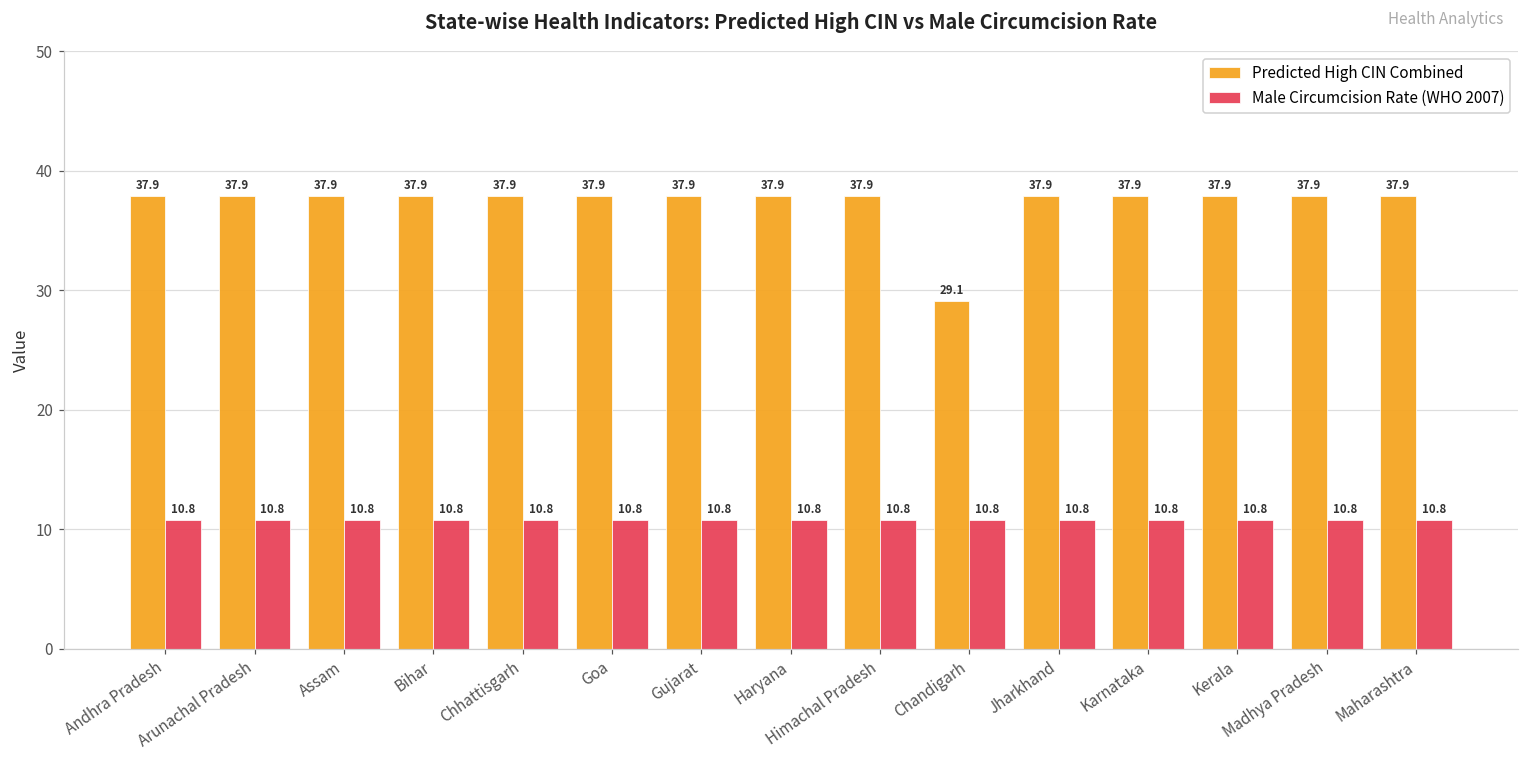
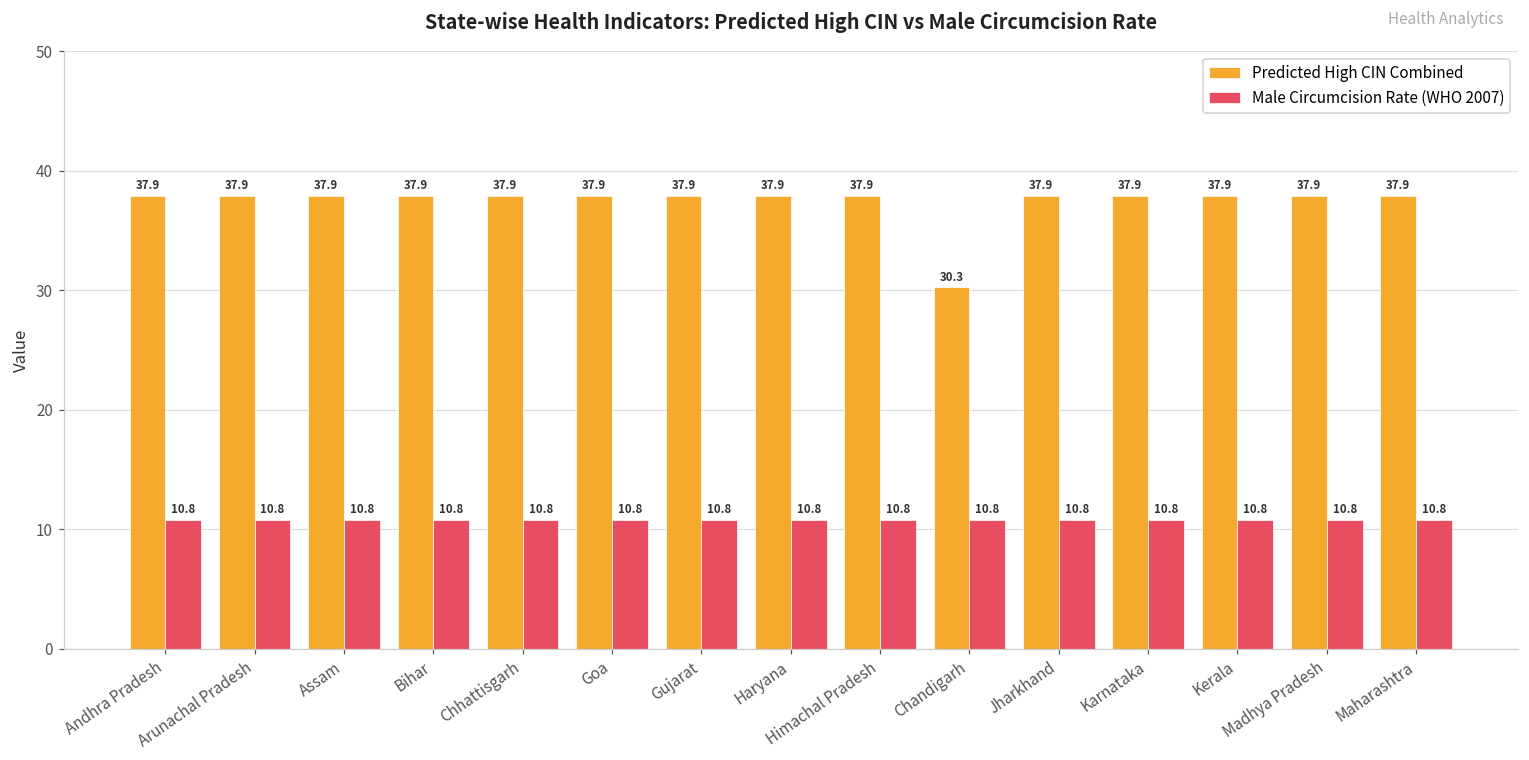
  {
    "Predicted High CIN Combined": {
      "Andhra Pradesh": 37.9,
      "Arunachal Pradesh": 37.9,
      "Assam": 37.9,
      "Bihar": 37.9,
      "Chhattisgarh": 37.9,
      "Goa": 37.9,
      "Gujarat": 37.9,
      "Haryana": 37.9,
      "Himachal Pradesh": 37.9,
-     "Chandigarh": 29.1,
+     "Chandigarh": 30.3,
      "Jharkhand": 37.9,
      "Karnataka": 37.9,
      "Kerala": 37.9,
      "Madhya Pradesh": 37.9,
      "Maharashtra": 37.9
    },
    "Male Circumcision Rate (WHO 2007)": {
      "Andhra Pradesh": 10.8,
      "Arunachal Pradesh": 10.8,
      "Assam": 10.8,
      "Bihar": 10.8,
      "Chhattisgarh": 10.8,
      "Goa": 10.8,
      "Gujarat": 10.8,
      "Haryana": 10.8,
      "Himachal Pradesh": 10.8,
      "Chandigarh": 10.8,
      "Jharkhand": 10.8,
      "Karnataka": 10.8,
      "Kerala": 10.8,
      "Madhya Pradesh": 10.8,
      "Maharashtra": 10.8
    }
  }
